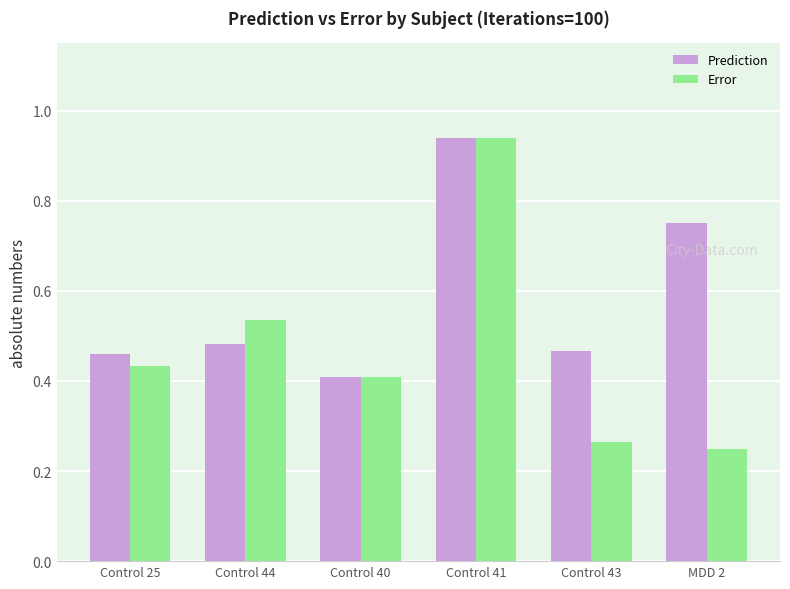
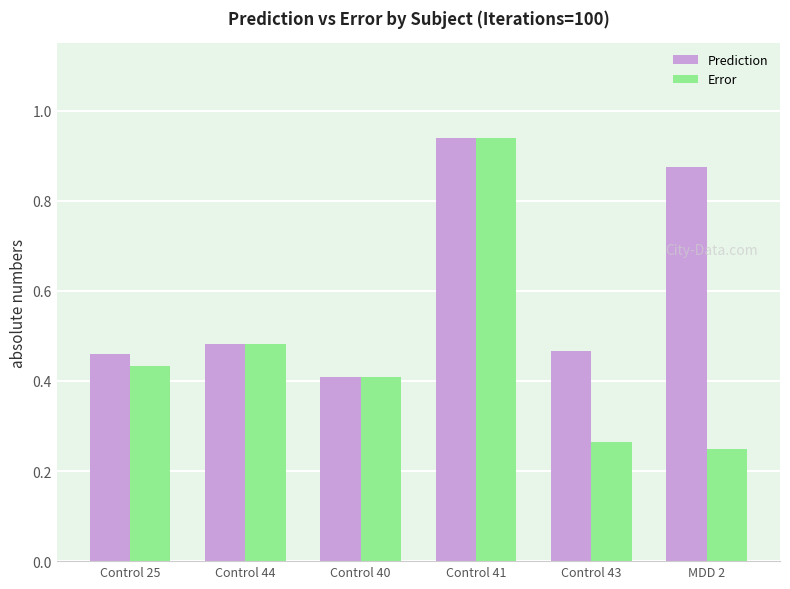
  {
    "Prediction": {
      "Control 25": 0.46,
      "Control 44": 0.48,
      "Control 40": 0.41,
      "Control 41": 0.94,
      "Control 43": 0.47,
-     "MDD 2": 0.75
+     "MDD 2": 0.87
    },
    "Error": {
      "Control 25": 0.43,
-     "Control 44": 0.54,
+     "Control 44": 0.48,
      "Control 40": 0.41,
      "Control 41": 0.94,
      "Control 43": 0.26,
      "MDD 2": 0.25
    }
  }
